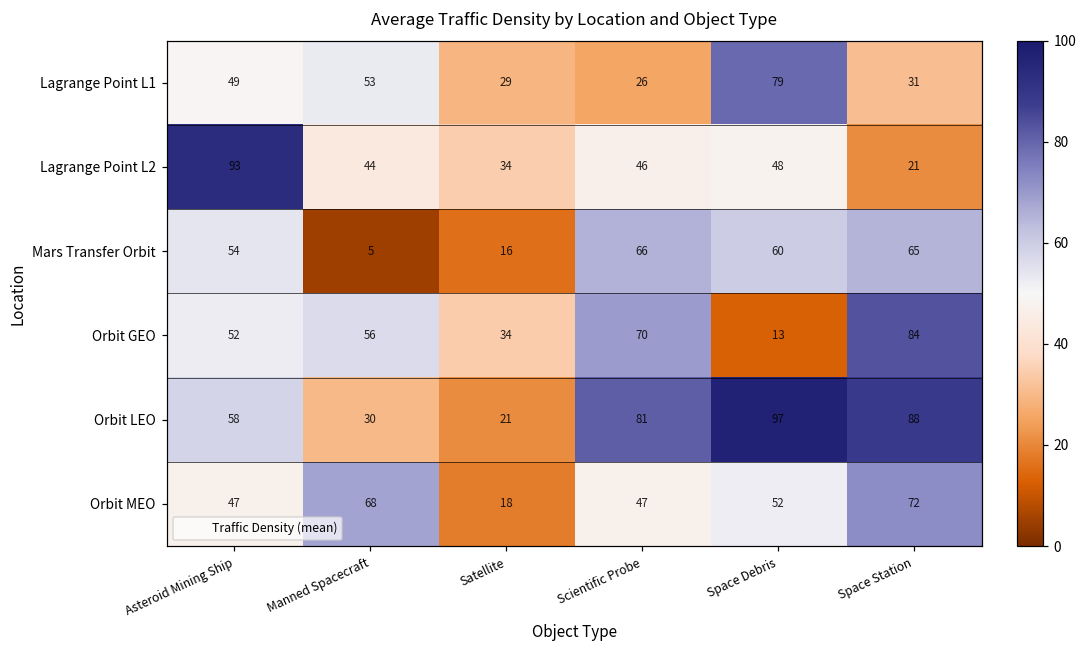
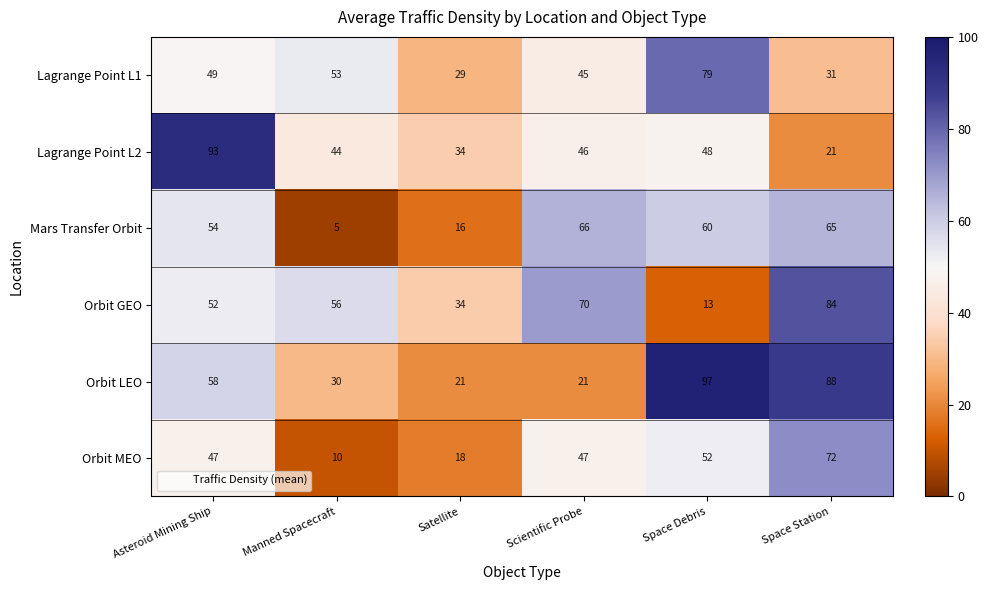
  {
    "Lagrange Point L1": {
      "Asteroid Mining Ship": 49,
      "Manned Spacecraft": 53,
      "Satellite": 29,
-     "Scientific Probe": 26,
+     "Scientific Probe": 45,
      "Space Debris": 79,
      "Space Station": 31
    },
    "Lagrange Point L2": {
      "Asteroid Mining Ship": 93,
      "Manned Spacecraft": 44,
      "Satellite": 34,
      "Scientific Probe": 46,
      "Space Debris": 48,
      "Space Station": 21
    },
    "Mars Transfer Orbit": {
      "Asteroid Mining Ship": 54,
      "Manned Spacecraft": 5,
      "Satellite": 16,
      "Scientific Probe": 66,
      "Space Debris": 60,
      "Space Station": 65
    },
    "Orbit GEO": {
      "Asteroid Mining Ship": 52,
      "Manned Spacecraft": 56,
      "Satellite": 34,
      "Scientific Probe": 70,
      "Space Debris": 13,
      "Space Station": 84
    },
    "Orbit LEO": {
      "Asteroid Mining Ship": 58,
      "Manned Spacecraft": 30,
      "Satellite": 21,
-     "Scientific Probe": 81,
+     "Scientific Probe": 21,
      "Space Debris": 97,
      "Space Station": 88
    },
    "Orbit MEO": {
      "Asteroid Mining Ship": 47,
-     "Manned Spacecraft": 68,
+     "Manned Spacecraft": 10,
      "Satellite": 18,
      "Scientific Probe": 47,
      "Space Debris": 52,
      "Space Station": 72
    }
  }
